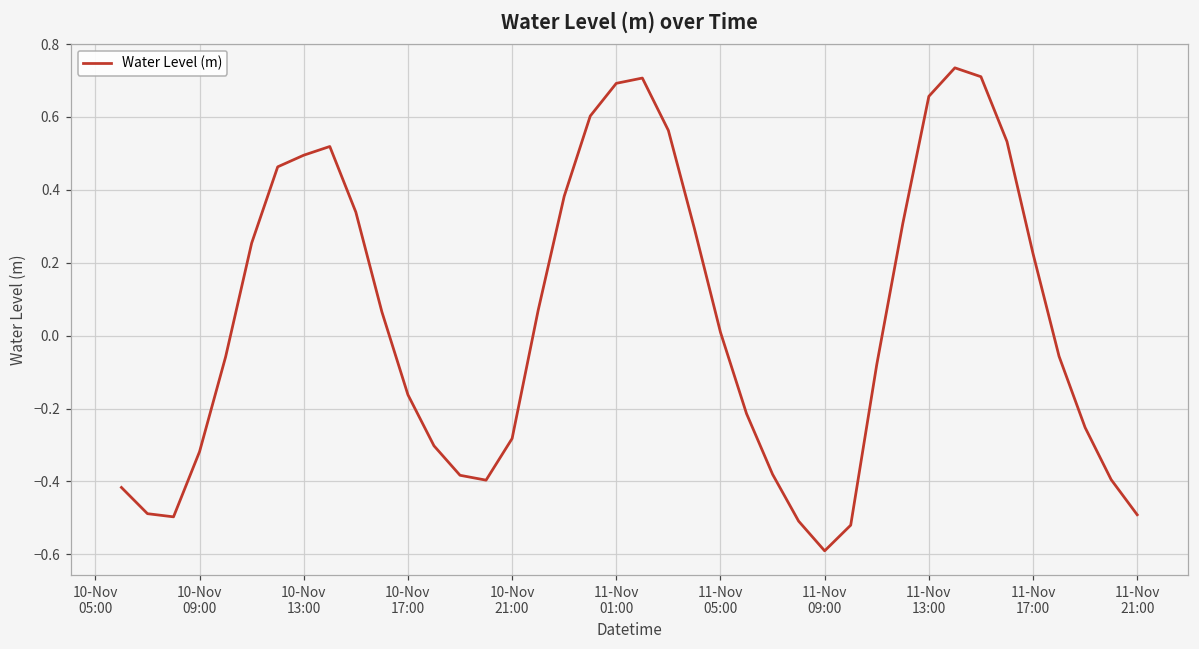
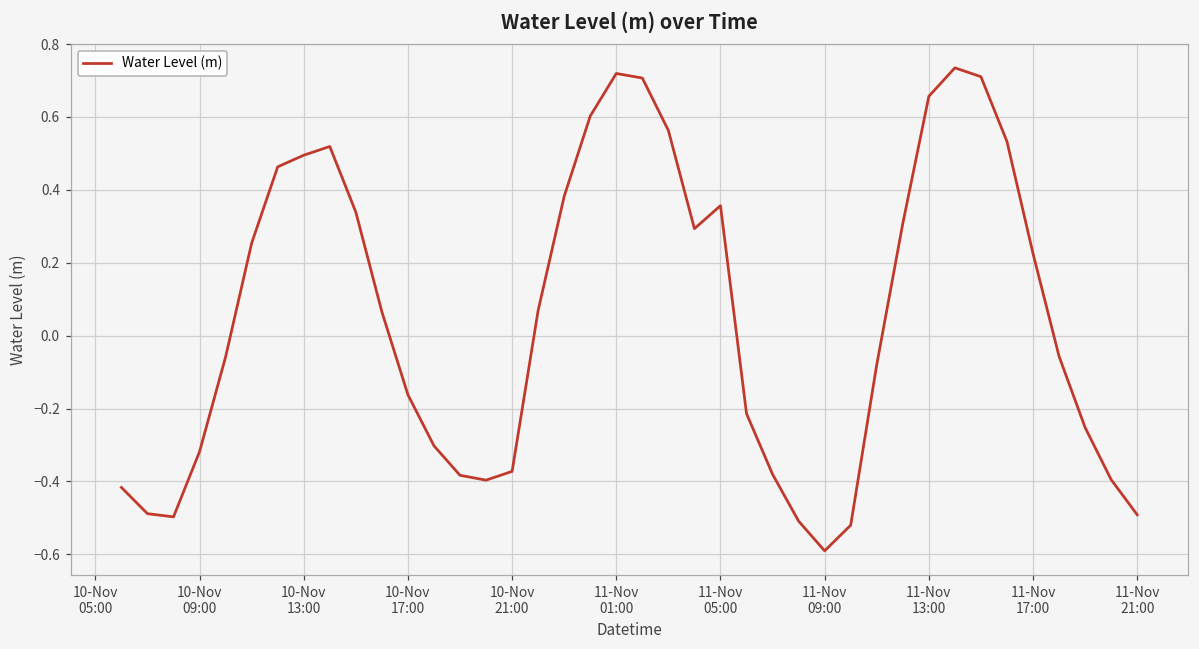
  {
    "10-Nov 09:00": -0.32,
    "10-Nov 13:00": 0.50,
    "10-Nov 17:00": -0.16,
-   "10-Nov 21:00": -0.28,
-   "11-Nov 01:00": 0.69,
-   "11-Nov 05:00": 0.01,
+   "10-Nov 21:00": -0.37,
+   "11-Nov 01:00": 0.72,
+   "11-Nov 05:00": 0.36,
    "11-Nov 09:00": -0.59,
    "11-Nov 13:00": 0.66,
    "11-Nov 17:00": 0.23,
    "11-Nov 21:00": -0.49
  }
